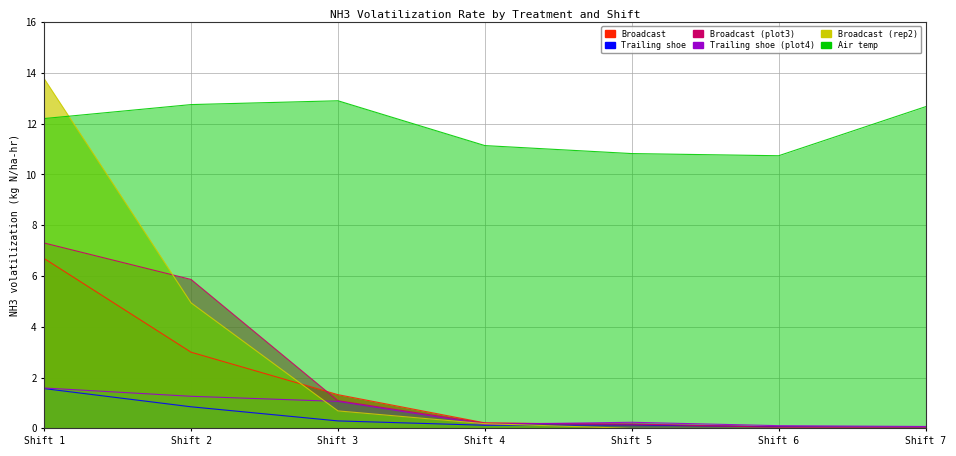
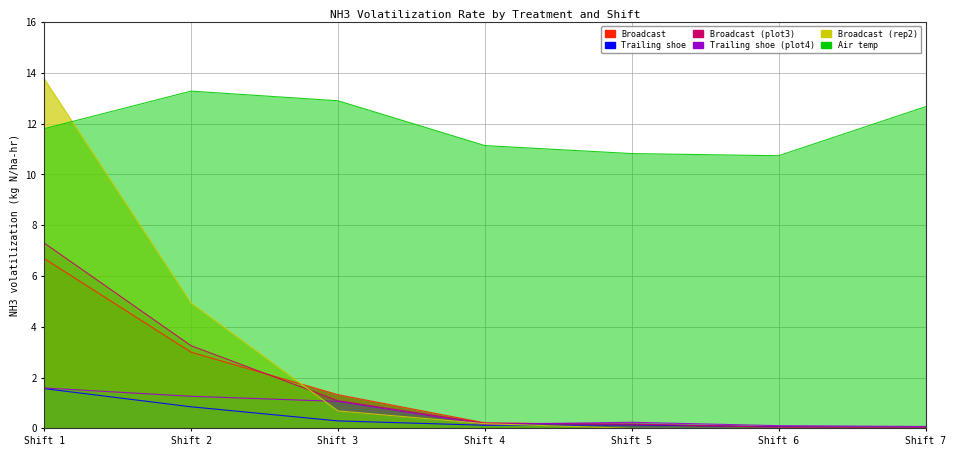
  {
    "Broadcast": {
      "Shift 1": 6.7,
      "Shift 2": 3.0,
      "Shift 3": 1.3
    },
    "Trailing shoe": {
      "Shift 2": 0.8,
      "Shift 3": 0.3
    },
    "Broadcast (plot3)": {
      "Shift 1": 7.3,
-     "Shift 2": 5.9
+     "Shift 2": 3.3
    },
    "Trailing shoe (plot4)": {
      "Shift 2": 1.3
    },
    "Broadcast (rep2)": {
      "Shift 1": 13.8,
      "Shift 2": 4.9,
      "Shift 3": 0.7,
      "Shift 5": 0.0
    },
    "Air temp": {
-     "Shift 1": 12.2,
-     "Shift 2": 12.8,
+     "Shift 1": 11.8,
+     "Shift 2": 13.3,
      "Shift 3": 12.9,
      "Shift 4": 11.1,
      "Shift 5": 10.8,
      "Shift 6": 10.7,
      "Shift 7": 12.7
    }
  }
